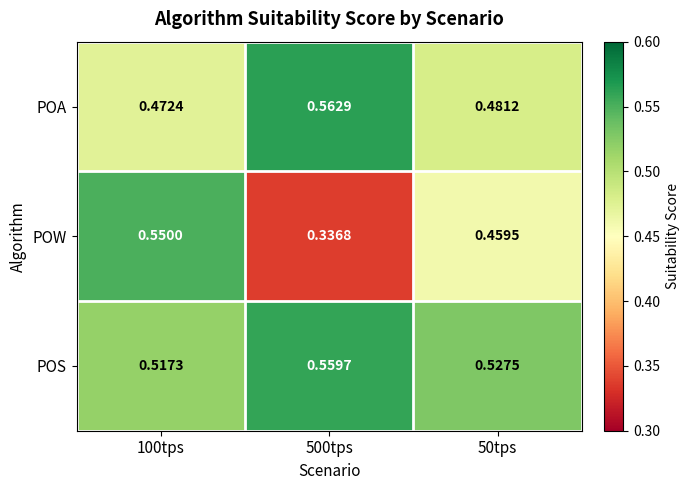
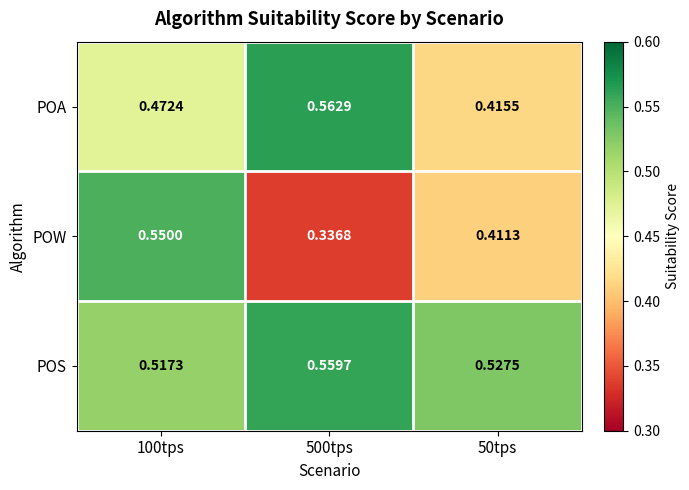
  {
    "POA": {
      "100tps": 0.4724,
      "500tps": 0.5629,
-     "50tps": 0.4812
+     "50tps": 0.4155
    },
    "POW": {
      "100tps": 0.5500,
      "500tps": 0.3368,
-     "50tps": 0.4595
+     "50tps": 0.4113
    },
    "POS": {
      "100tps": 0.5173,
      "500tps": 0.5597,
      "50tps": 0.5275
    }
  }
